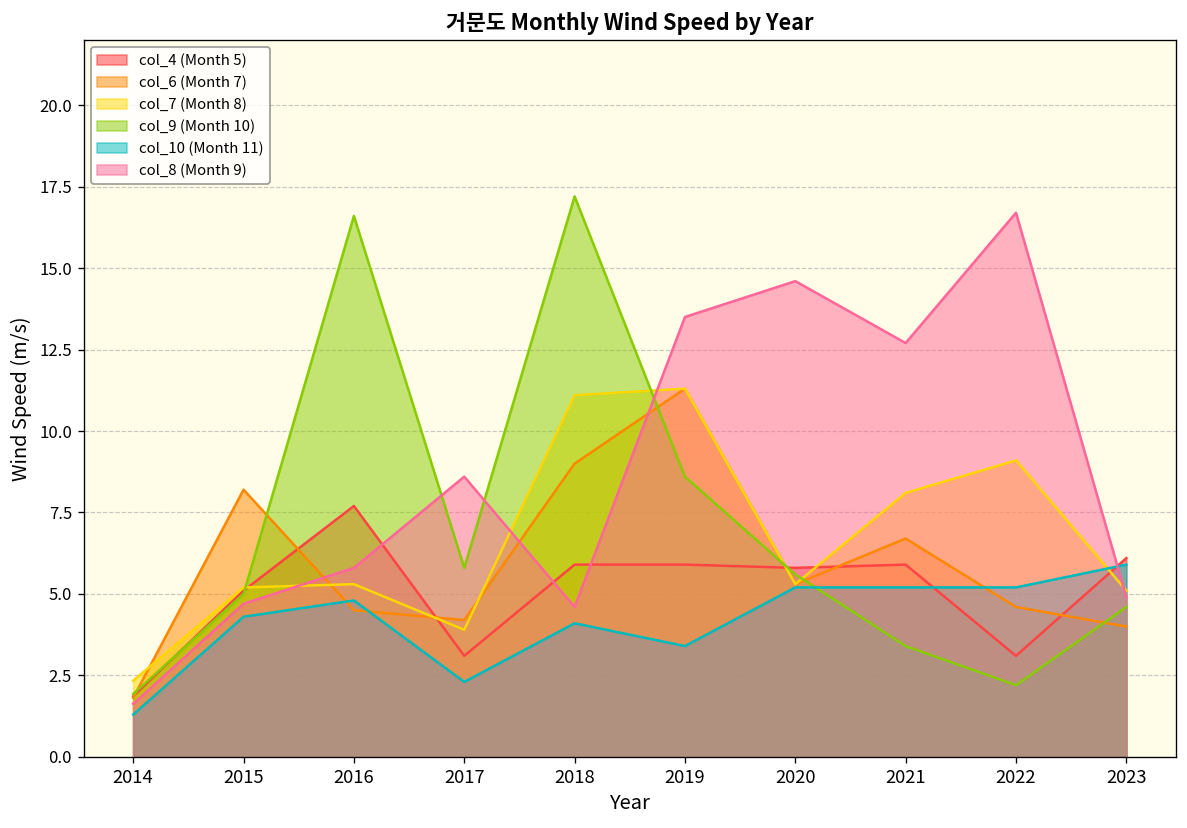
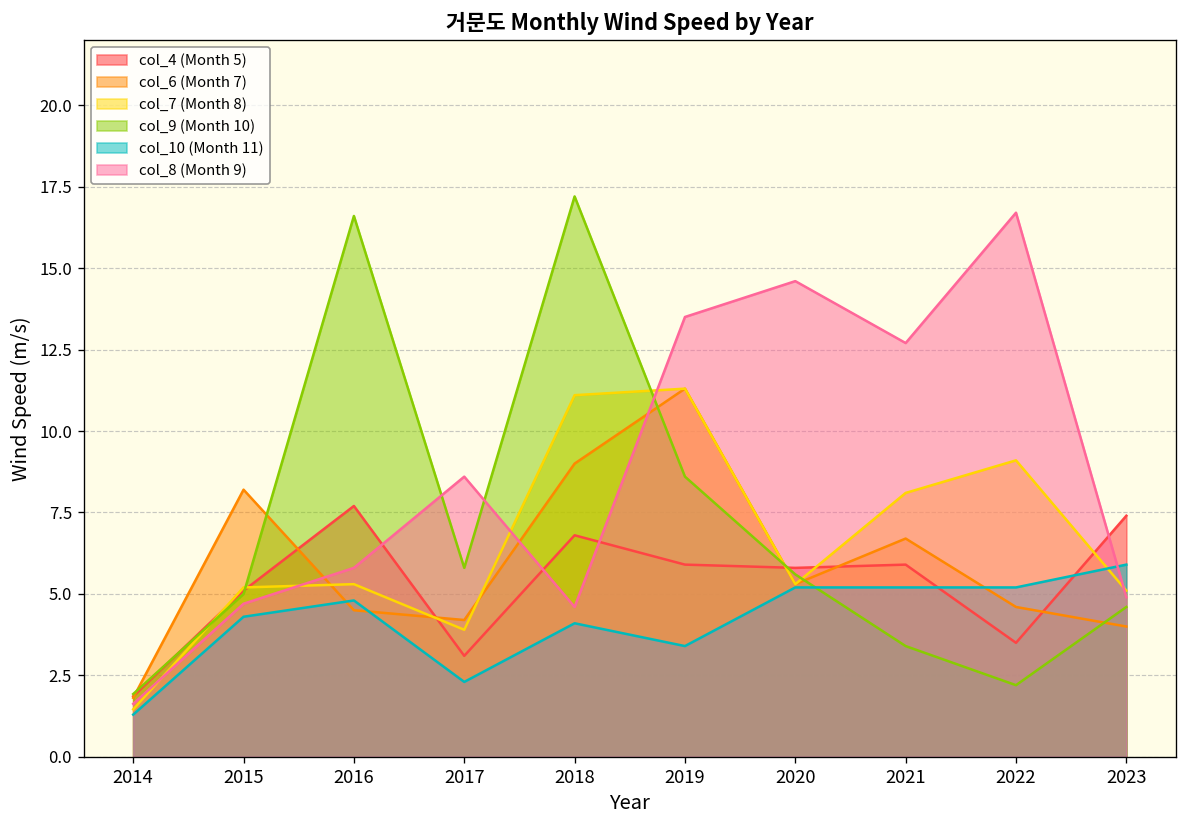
  {
    "col_4 (Month 5)": {
      "2015": 5.1,
      "2016": 7.7,
      "2017": 3.1,
-     "2018": 5.9,
+     "2018": 6.8,
      "2019": 5.9,
      "2020": 5.8,
      "2021": 5.9,
-     "2022": 3.1,
-     "2023": 6.1
+     "2022": 3.5,
+     "2023": 7.4
    },
    "col_6 (Month 7)": {
      "2015": 8.2,
      "2016": 4.5,
      "2017": 4.2,
      "2018": 9.0,
      "2021": 6.7,
      "2022": 4.6,
      "2023": 4.0
    },
    "col_7 (Month 8)": {
-     "2014": 2.3,
+     "2014": 1.5,
      "2015": 5.2,
      "2016": 5.3,
      "2017": 3.9,
      "2018": 11.1,
      "2021": 8.1,
      "2022": 9.1,
      "2023": 5.1
    },
    "col_9 (Month 10)": {
      "2015": 5.0,
      "2016": 16.6,
      "2017": 5.8,
      "2018": 17.2,
      "2019": 8.6,
      "2020": 5.6,
      "2021": 3.4,
      "2022": 2.2,
      "2023": 4.6
    },
    "col_10 (Month 11)": {
      "2014": 1.3,
      "2015": 4.3,
      "2016": 4.8,
      "2017": 2.3,
      "2018": 4.1,
      "2019": 3.4,
      "2020": 5.2,
      "2021": 5.2,
      "2022": 5.2,
      "2023": 5.9
    },
    "col_8 (Month 9)": {
      "2014": 1.6,
      "2015": 4.7,
      "2016": 5.8,
      "2017": 8.6,
      "2018": 4.6,
      "2019": 13.5,
      "2020": 14.6,
      "2021": 12.7,
      "2022": 16.7,
      "2023": 4.9
    }
  }
